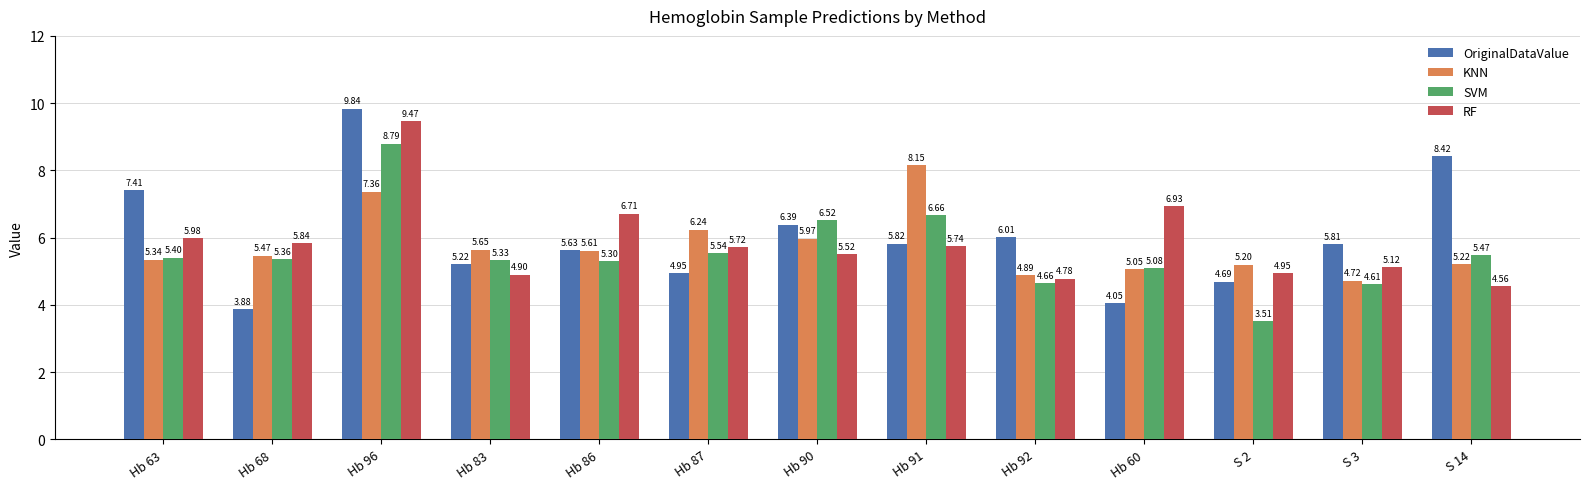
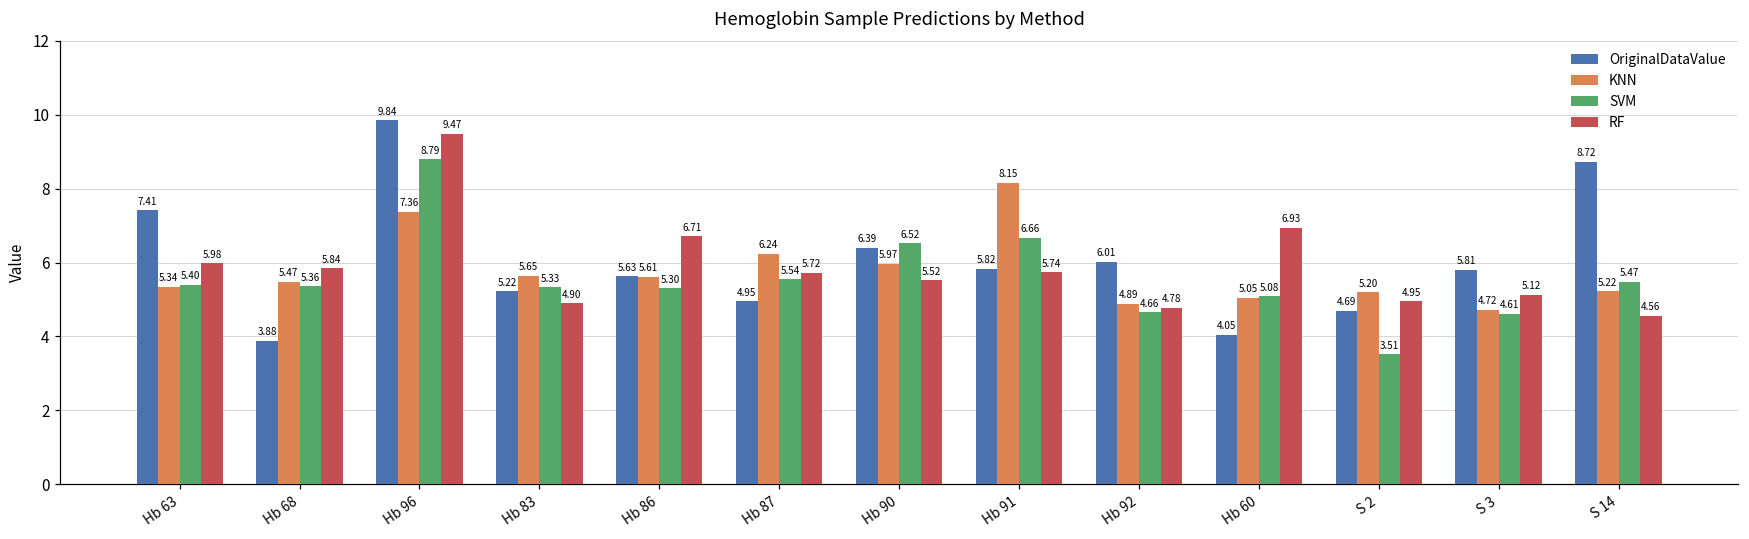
  {
    "OriginalDataValue": {
      "Hb 63": 7.41,
      "Hb 68": 3.88,
      "Hb 96": 9.84,
      "Hb 83": 5.22,
      "Hb 86": 5.63,
      "Hb 87": 4.95,
      "Hb 90": 6.39,
      "Hb 91": 5.82,
      "Hb 92": 6.01,
      "Hb 60": 4.05,
      "S 2": 4.69,
      "S 3": 5.81,
-     "S 14": 8.42
+     "S 14": 8.72
    },
    "SVM": {
      "Hb 63": 5.40,
      "Hb 68": 5.36,
      "Hb 96": 8.79,
      "Hb 83": 5.33,
      "Hb 86": 5.30,
      "Hb 87": 5.54,
      "Hb 90": 6.52,
      "Hb 91": 6.66,
      "Hb 92": 4.66,
      "Hb 60": 5.08,
      "S 2": 3.51,
      "S 3": 4.61,
      "S 14": 5.47
    }
  }
